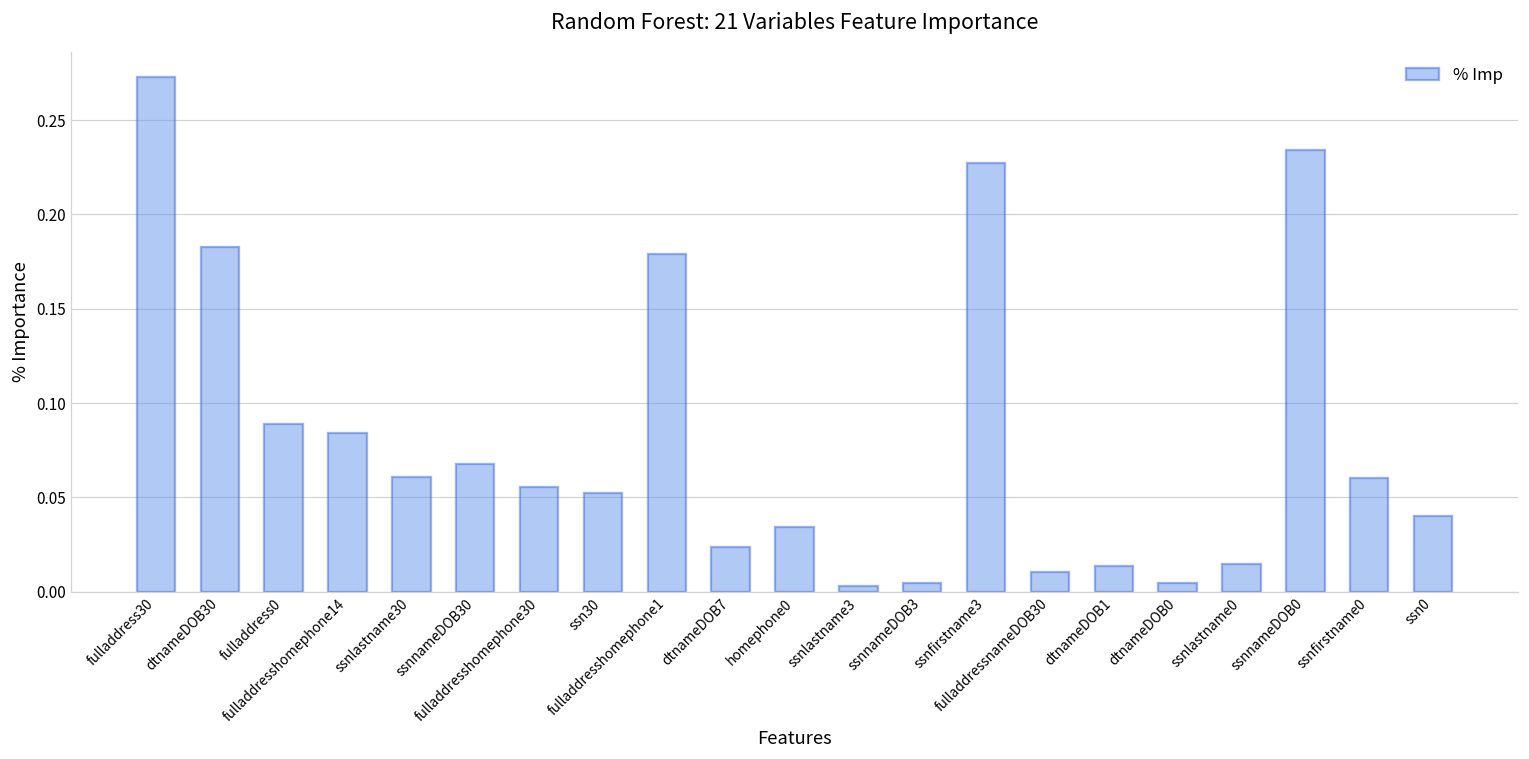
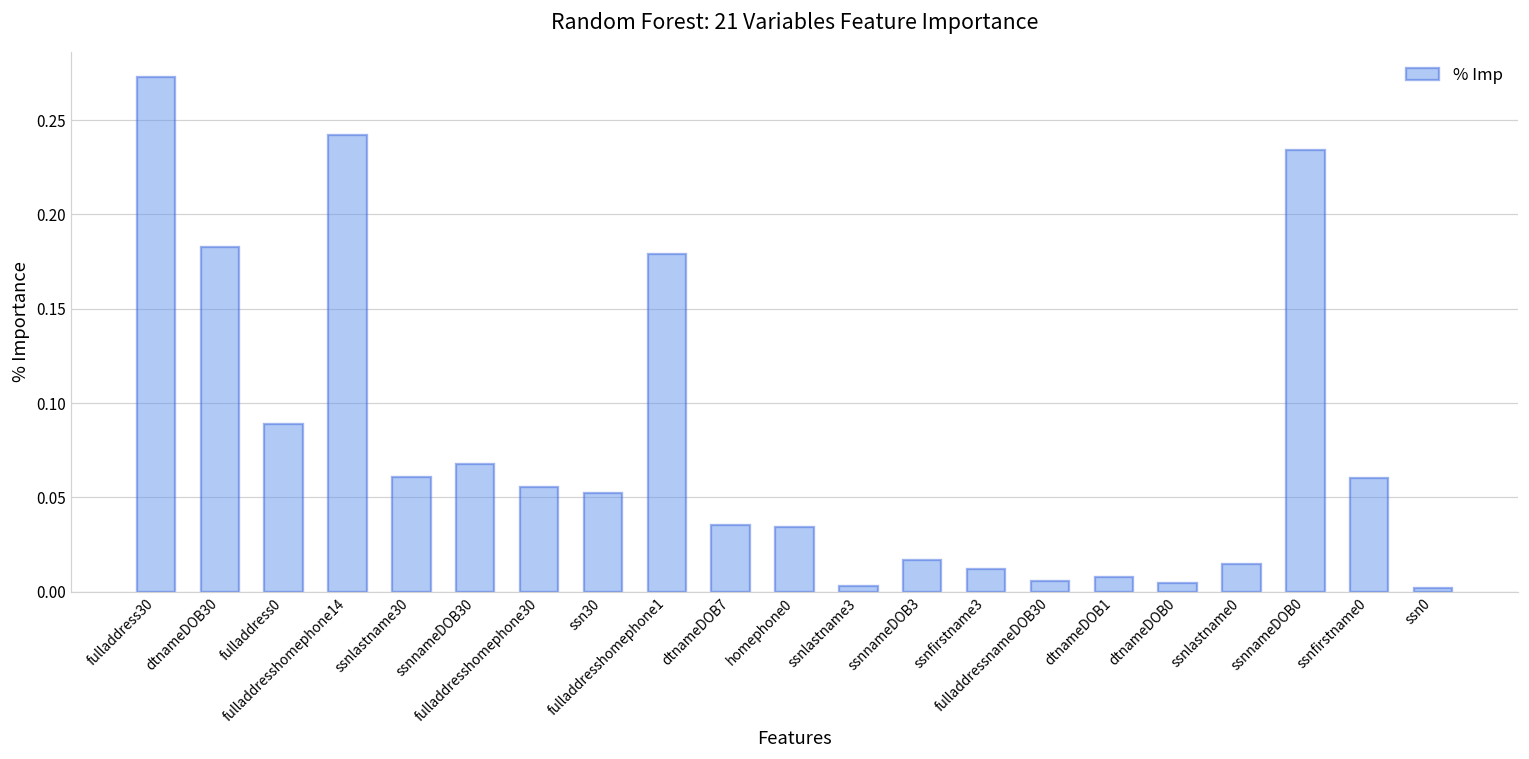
  {
    "fulladdress30": 0.273,
    "dtnameDOB30": 0.183,
    "fulladdress0": 0.089,
-   "fulladdresshomephone14": 0.084,
+   "fulladdresshomephone14": 0.242,
    "ssnlastname30": 0.061,
    "ssnnameDOB30": 0.068,
    "fulladdresshomephone30": 0.056,
    "ssn30": 0.052,
    "fulladdresshomephone1": 0.179,
-   "dtnameDOB7": 0.024,
+   "dtnameDOB7": 0.035,
    "homephone0": 0.034,
    "ssnlastname3": 0.003,
-   "ssnnameDOB3": 0.005,
-   "ssnfirstname3": 0.227,
-   "fulladdressnameDOB30": 0.010,
-   "dtnameDOB1": 0.013,
+   "ssnnameDOB3": 0.017,
+   "ssnfirstname3": 0.012,
+   "fulladdressnameDOB30": 0.005,
+   "dtnameDOB1": 0.008,
    "dtnameDOB0": 0.005,
    "ssnlastname0": 0.015,
    "ssnnameDOB0": 0.234,
    "ssnfirstname0": 0.060,
-   "ssn0": 0.040
+   "ssn0": 0.002
  }
